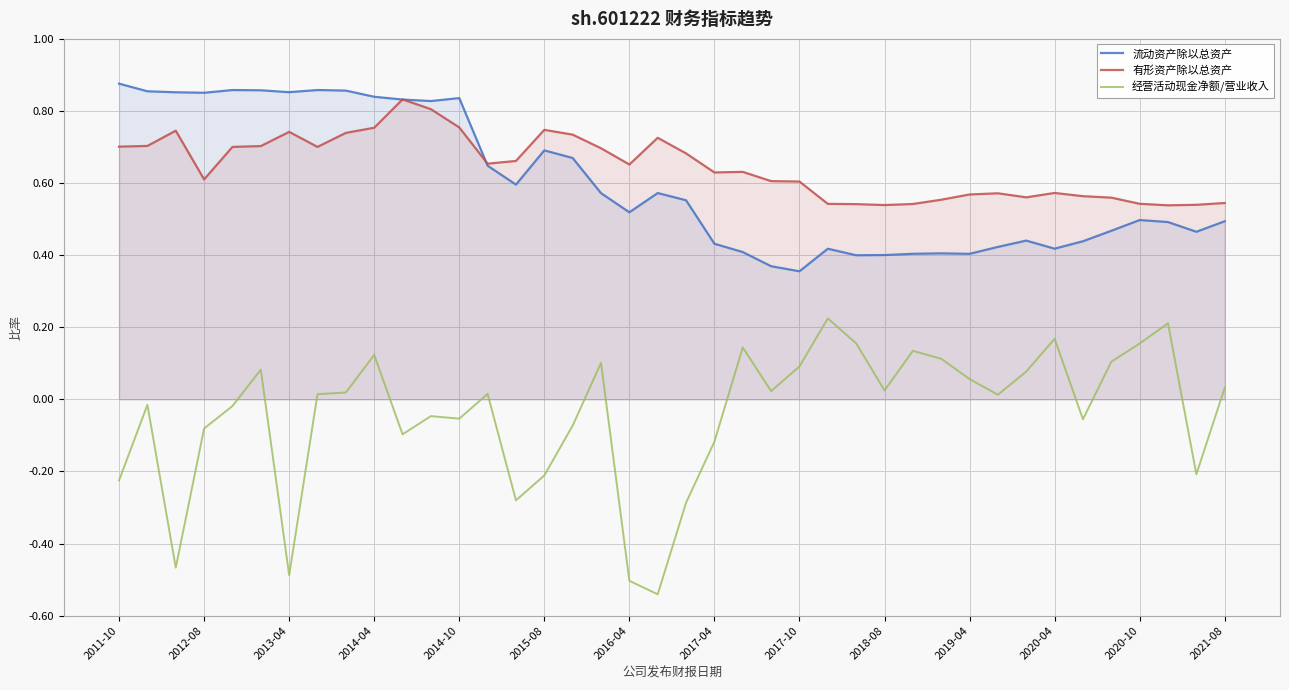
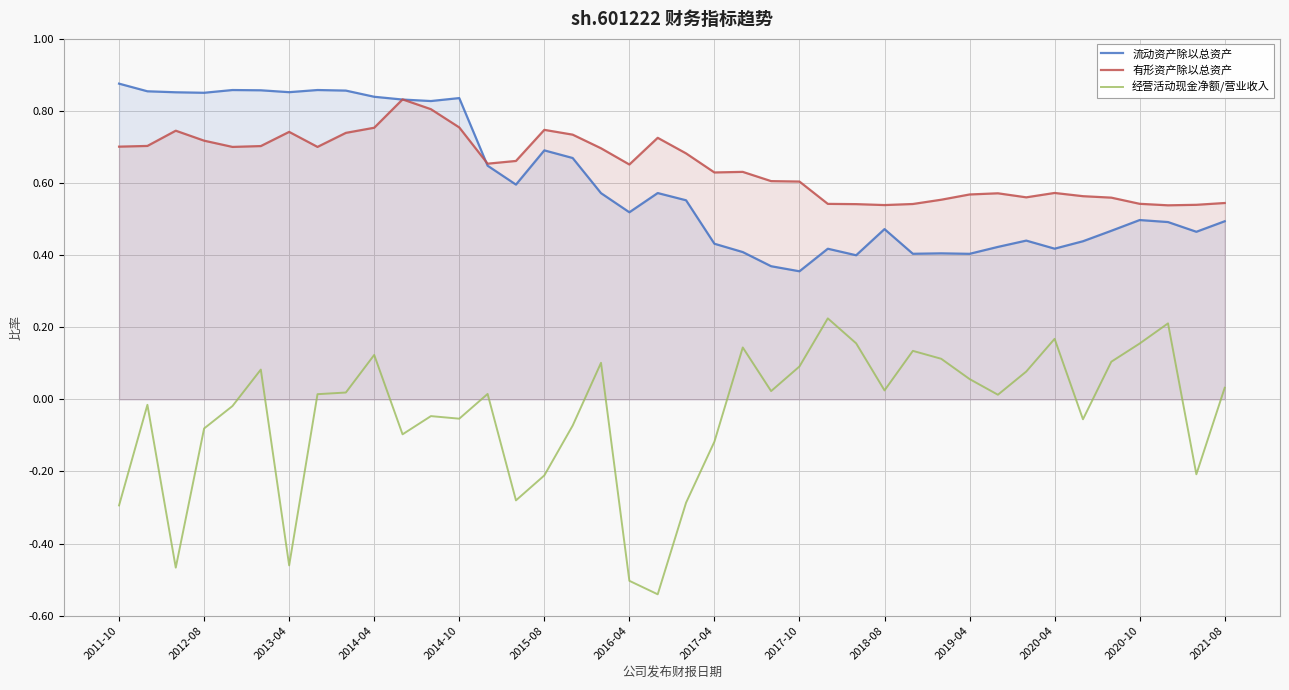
  {
    "流动资产除以总资产": {
      "2011-10": 0.88,
      "2012-08": 0.85,
      "2013-04": 0.85,
      "2014-04": 0.84,
      "2014-10": 0.84,
      "2015-08": 0.69,
      "2016-04": 0.52,
      "2017-04": 0.43,
      "2017-10": 0.36,
-     "2018-08": 0.40,
+     "2018-08": 0.47,
      "2019-04": 0.40,
      "2020-04": 0.42,
      "2020-10": 0.50,
      "2021-08": 0.49
    },
    "有形资产除以总资产": {
      "2011-10": 0.70,
-     "2012-08": 0.61,
+     "2012-08": 0.72,
      "2013-04": 0.74,
      "2014-04": 0.75,
      "2014-10": 0.75,
      "2015-08": 0.75,
      "2016-04": 0.65,
      "2017-04": 0.63,
      "2017-10": 0.60,
      "2018-08": 0.54,
      "2019-04": 0.57,
      "2020-04": 0.57,
      "2020-10": 0.54,
      "2021-08": 0.54
    },
    "经营活动现金净额/营业收入": {
-     "2011-10": -0.22,
+     "2011-10": -0.29,
      "2012-08": -0.08,
-     "2013-04": -0.49,
+     "2013-04": -0.46,
      "2014-04": 0.12,
      "2014-10": -0.05,
      "2015-08": -0.21,
      "2016-04": -0.50,
      "2017-04": -0.12,
      "2017-10": 0.09,
      "2018-08": 0.02,
      "2019-04": 0.06,
      "2020-04": 0.17,
      "2020-10": 0.15,
      "2021-08": 0.03
    }
  }
